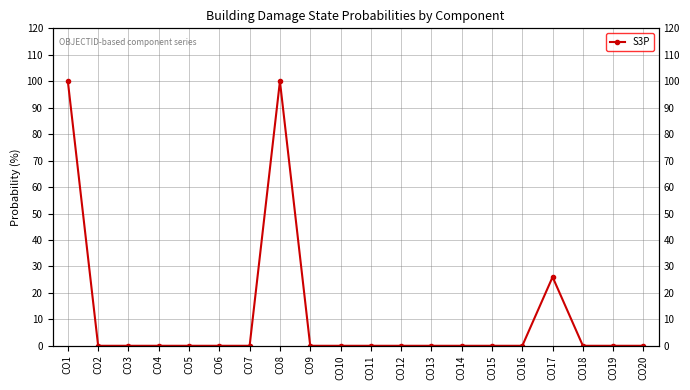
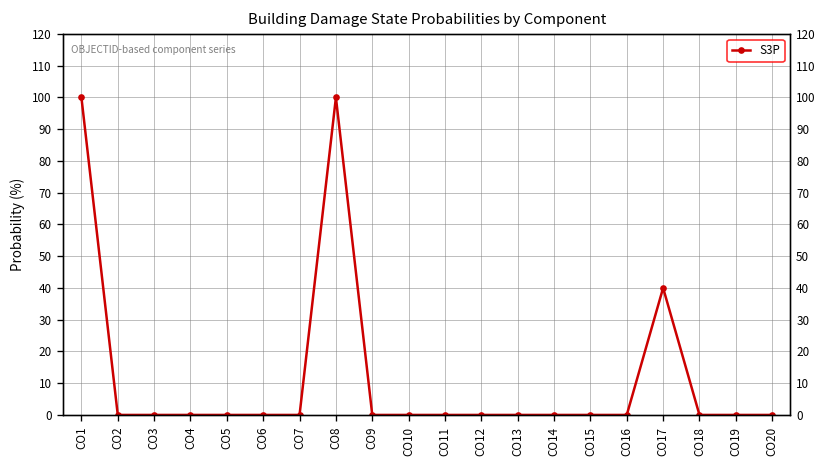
  {
    "CO1": 100,
    "CO2": 0,
    "CO3": 0,
    "CO4": 0,
    "CO5": 0,
    "CO6": 0,
    "CO7": 0,
    "CO8": 100,
    "CO9": 0,
    "CO10": 0,
    "CO11": 0,
    "CO12": 0,
    "CO13": 0,
    "CO14": 0,
    "CO15": 0,
    "CO16": 0,
-   "CO17": 26,
+   "CO17": 40,
    "CO18": 0,
    "CO19": 0,
    "CO20": 0
  }
